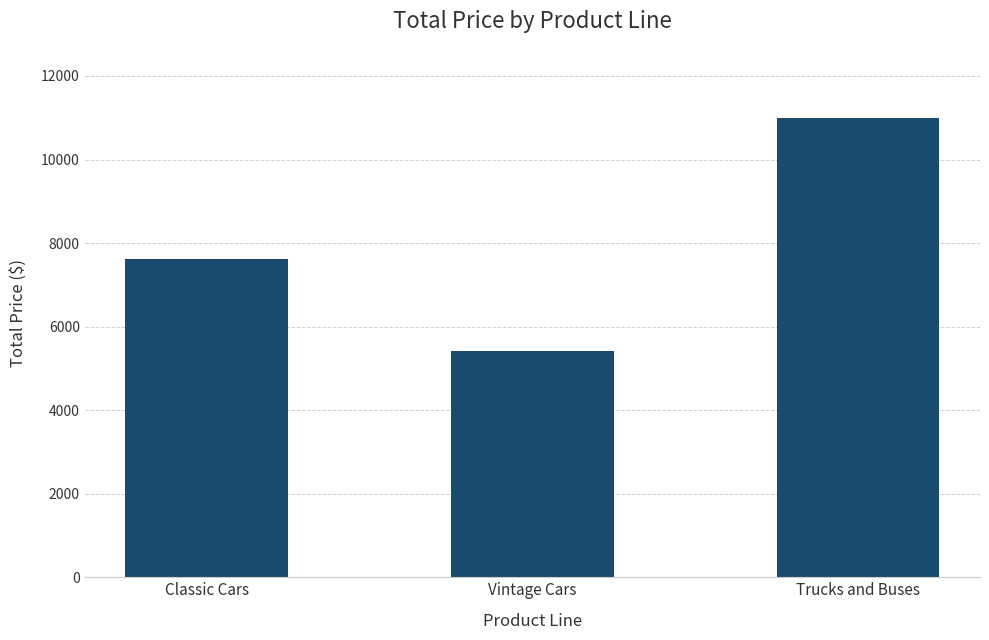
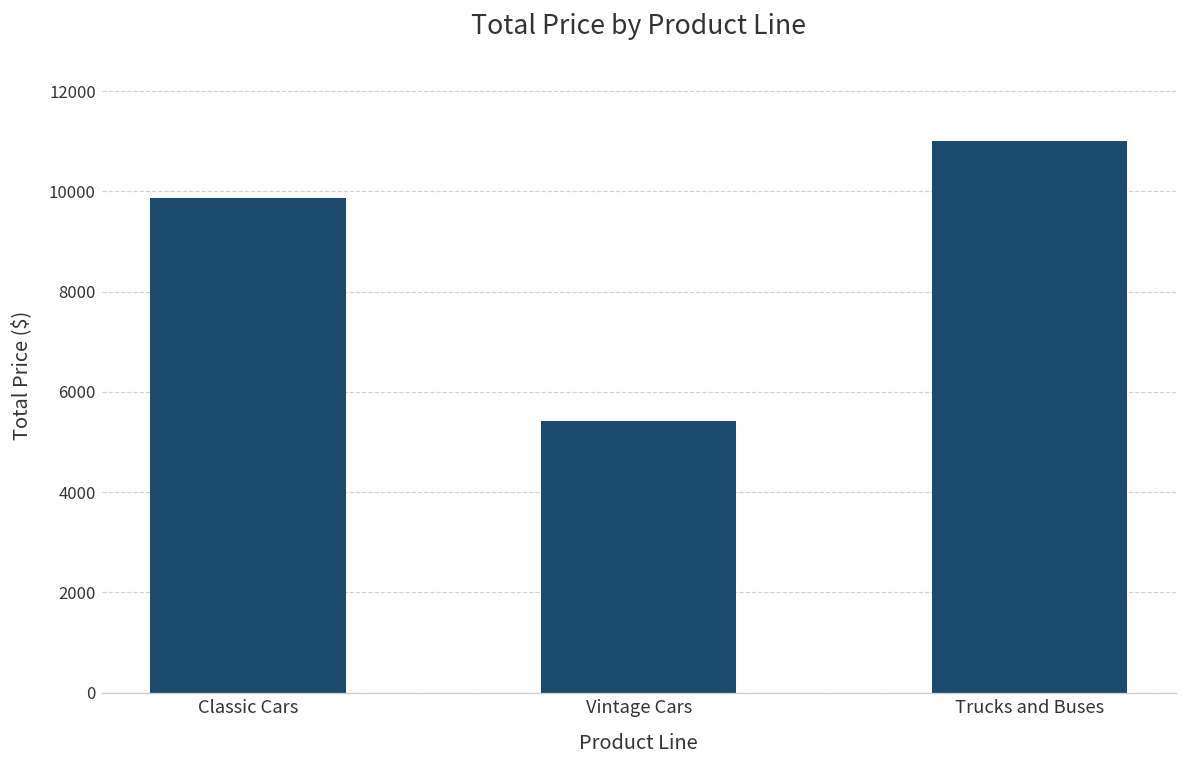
  {
-   "Classic Cars": 7600,
+   "Classic Cars": 9900,
    "Vintage Cars": 5400,
    "Trucks and Buses": 11000
  }
